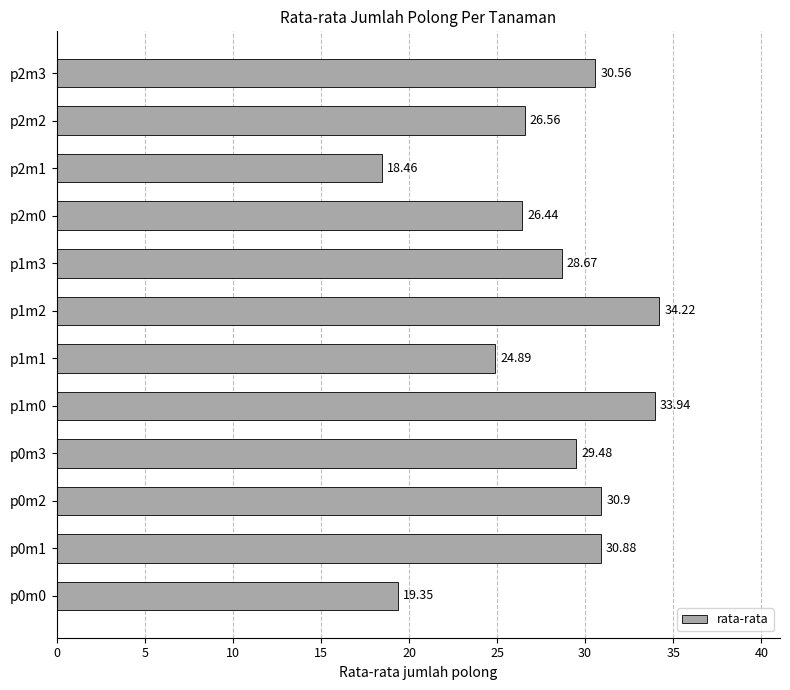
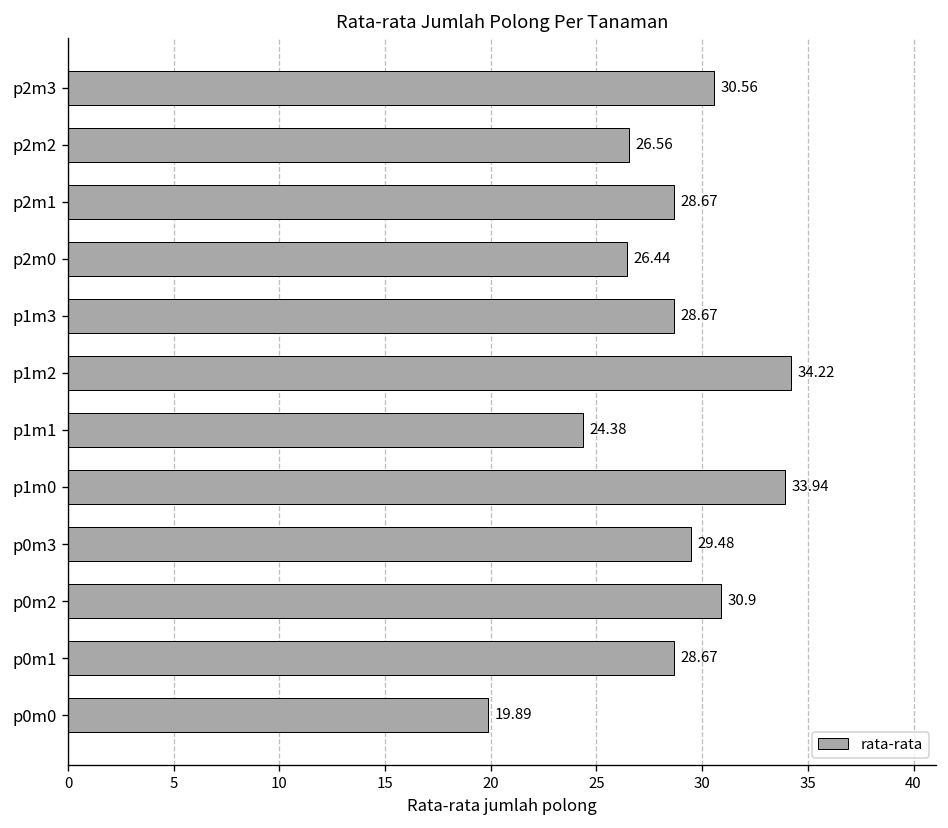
  {
    "p2m3": 30.56,
    "p2m2": 26.56,
-   "p2m1": 18.46,
+   "p2m1": 28.67,
    "p2m0": 26.44,
    "p1m3": 28.67,
    "p1m2": 34.22,
-   "p1m1": 24.89,
+   "p1m1": 24.38,
    "p1m0": 33.94,
    "p0m3": 29.48,
    "p0m2": 30.9,
-   "p0m1": 30.88,
-   "p0m0": 19.35
+   "p0m1": 28.67,
+   "p0m0": 19.89
  }
